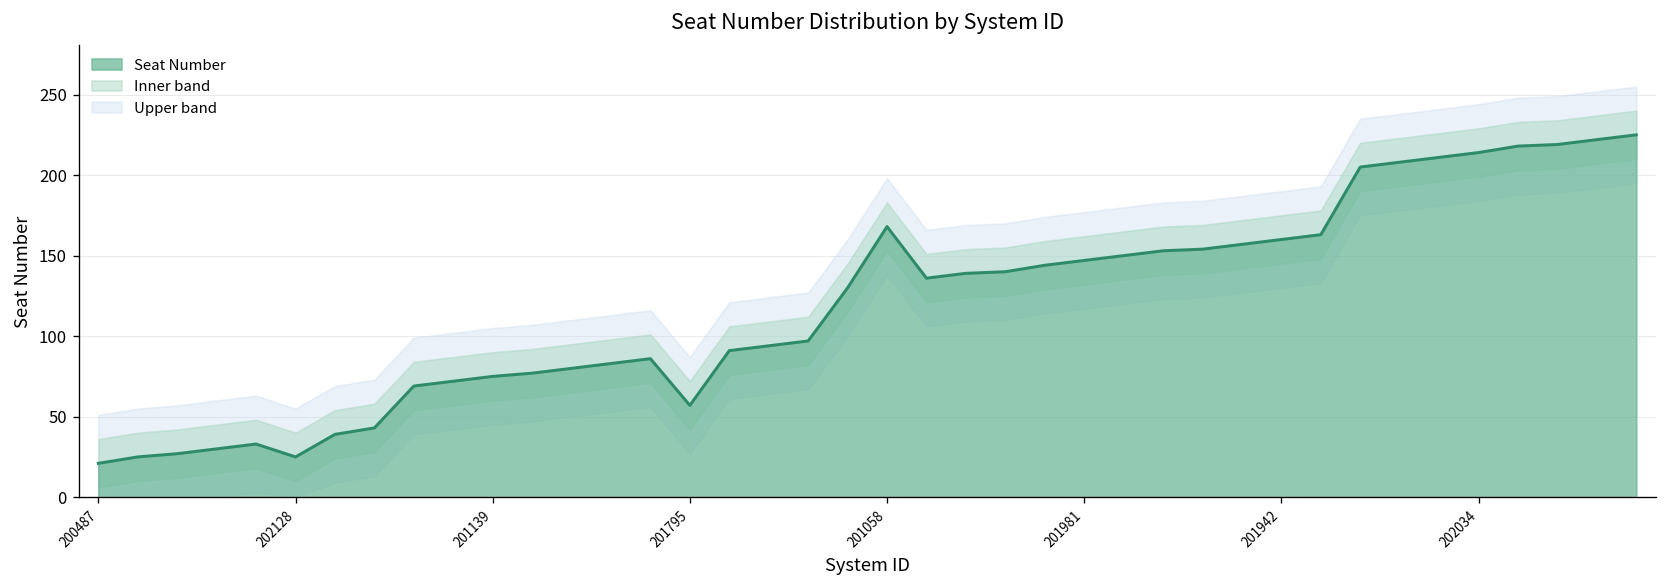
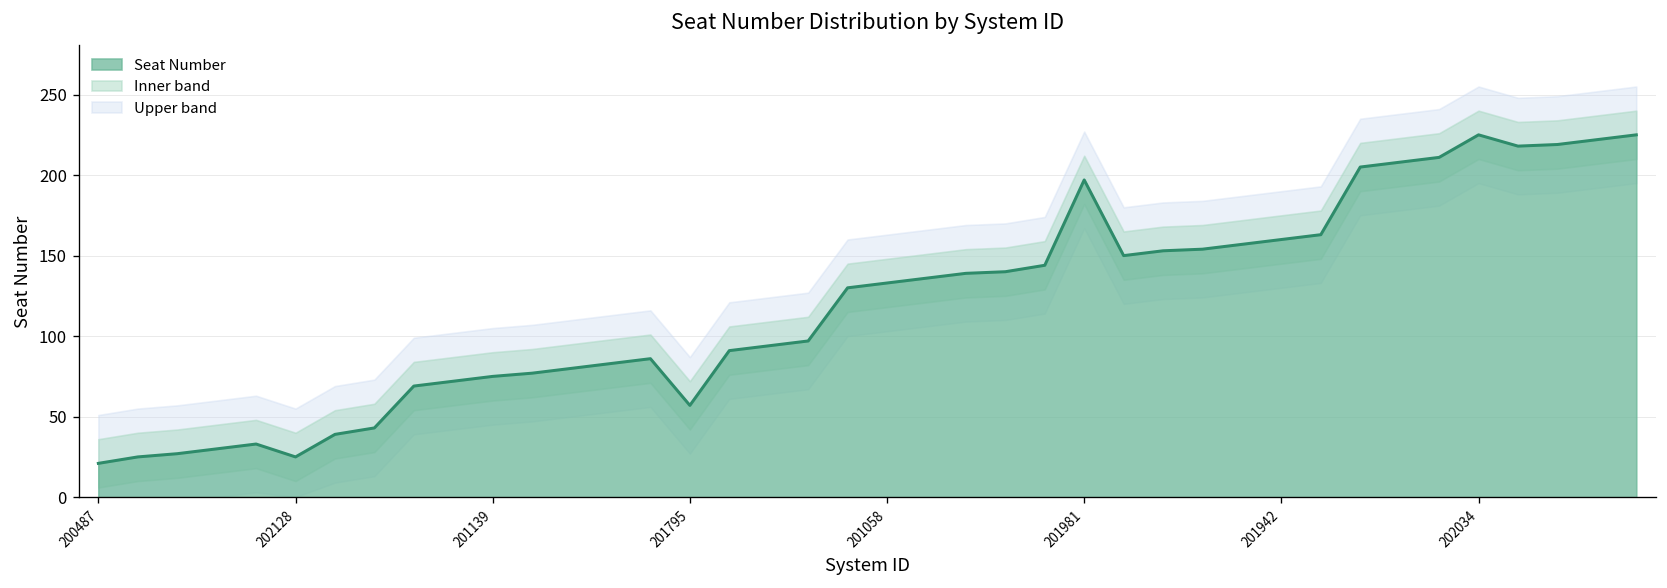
  {
    "Seat Number": {
      "200487": 21,
      "202128": 25,
      "201139": 75,
      "201795": 57,
-     "201058": 168,
-     "201981": 147,
+     "201058": 133,
+     "201981": 197,
      "201942": 160,
-     "202034": 214
+     "202034": 225
    }
  }
